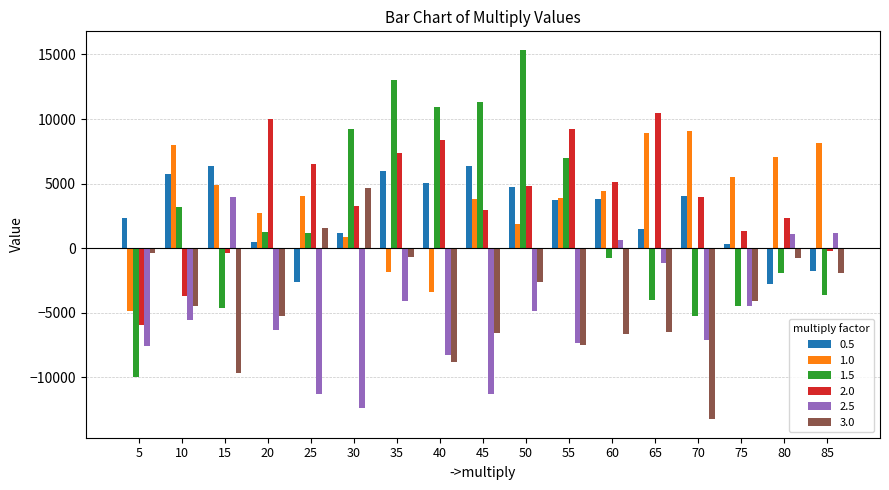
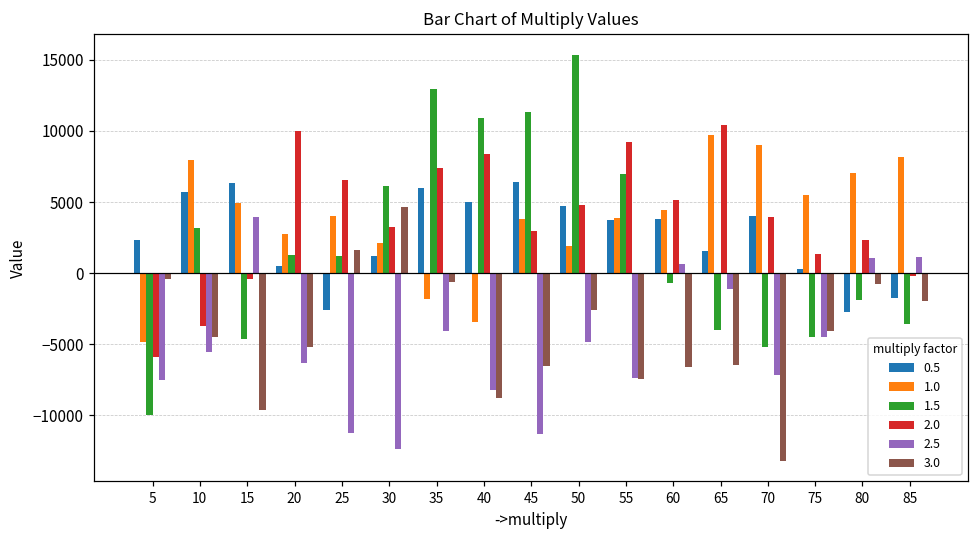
  {
    "0.5": {
      "5": 2300,
      "10": 5700,
      "15": 6400,
      "20": 500,
      "25": -2600,
      "30": 1200,
      "35": 6000,
      "40": 5000,
      "45": 6400,
      "50": 4700,
      "55": 3700,
      "60": 3800,
      "65": 1500,
      "70": 4000,
      "75": 300,
      "80": -2700,
      "85": -1800
    },
    "1.0": {
      "5": -4900,
      "10": 8000,
      "15": 4900,
      "20": 2700,
      "25": 4000,
-     "30": 900,
+     "30": 2100,
      "35": -1800,
      "40": -3400,
      "45": 3800,
      "50": 1900,
      "55": 3900,
      "60": 4400,
-     "65": 8900,
+     "65": 9700,
      "70": 9000,
      "75": 5500,
      "80": 7100,
      "85": 8200
    },
    "1.5": {
      "5": -10000,
      "10": 3200,
      "15": -4600,
      "20": 1300,
      "25": 1200,
-     "30": 9200,
+     "30": 6100,
      "35": 13000,
      "40": 10900,
      "45": 11300,
      "50": 15400,
      "55": 6900,
      "60": -700,
      "65": -4000,
      "70": -5200,
      "75": -4500,
      "80": -1900,
      "85": -3600
    },
    "2.0": {
      "5": -5900,
      "10": -3700,
      "15": -400,
      "20": 10000,
      "25": 6500,
      "30": 3200,
      "35": 7400,
      "40": 8300,
      "45": 2900,
      "50": 4800,
      "55": 9200,
      "60": 5100,
      "65": 10400,
      "70": 4000,
      "75": 1400,
      "80": 2300
    },
    "2.5": {
      "5": -7500,
      "10": -5500,
      "15": 3900,
      "20": -6400,
      "25": -11300,
      "30": -12400,
      "35": -4000,
      "40": -8200,
      "45": -11300,
      "50": -4900,
      "55": -7400,
      "60": 700,
      "65": -1100,
      "70": -7100,
      "75": -4500,
      "80": 1100,
      "85": 1200
    },
    "3.0": {
      "5": -400,
      "10": -4500,
      "15": -9600,
      "20": -5200,
      "25": 1600,
      "30": 4600,
      "35": -600,
      "40": -8800,
      "45": -6500,
      "50": -2600,
      "55": -7500,
      "60": -6600,
      "65": -6500,
      "70": -13200,
      "75": -4100,
      "80": -700,
      "85": -1900
    }
  }
